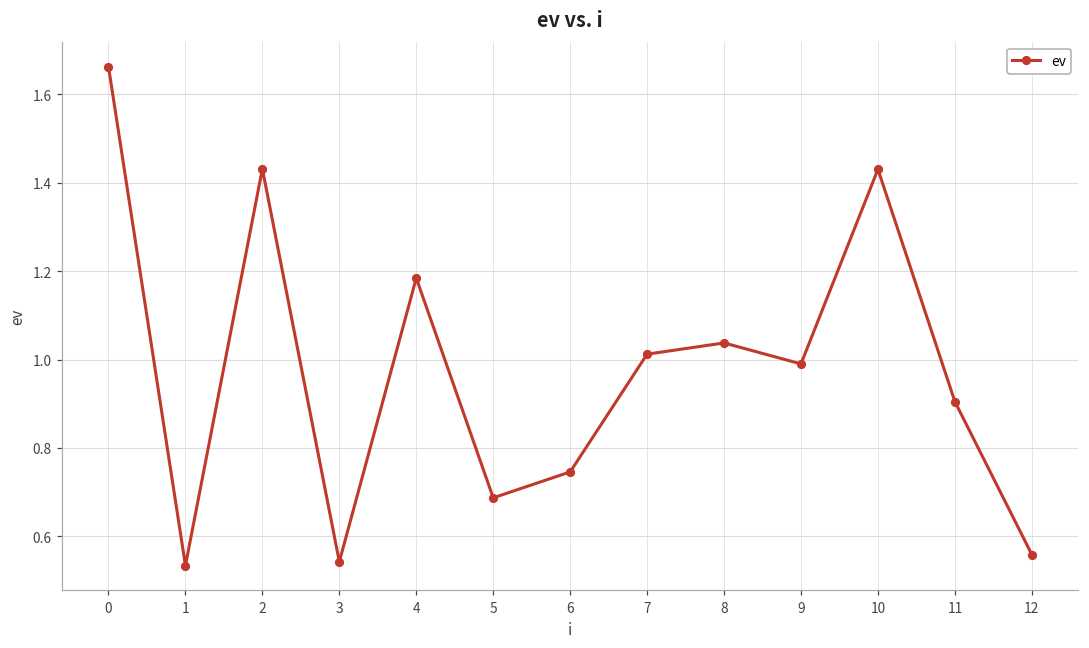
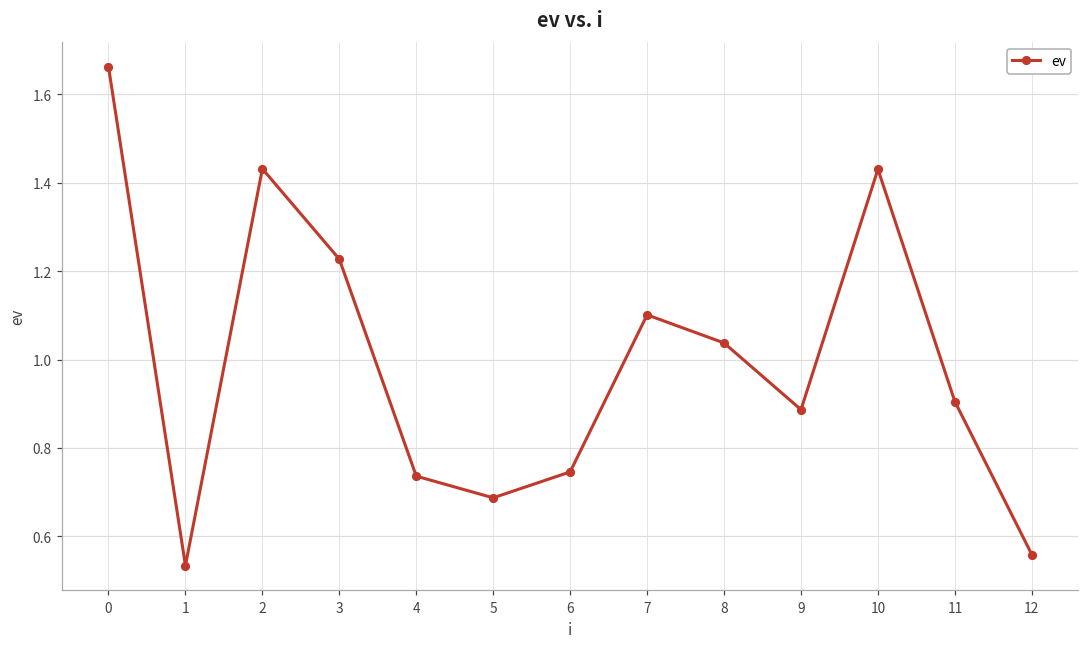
  {
    "0": 1.66,
    "1": 0.53,
    "2": 1.43,
-   "3": 0.54,
-   "4": 1.18,
+   "3": 1.23,
+   "4": 0.74,
    "5": 0.69,
    "6": 0.75,
-   "7": 1.01,
+   "7": 1.10,
    "8": 1.04,
-   "9": 0.99,
+   "9": 0.89,
    "10": 1.43,
    "11": 0.90,
    "12": 0.56
  }
